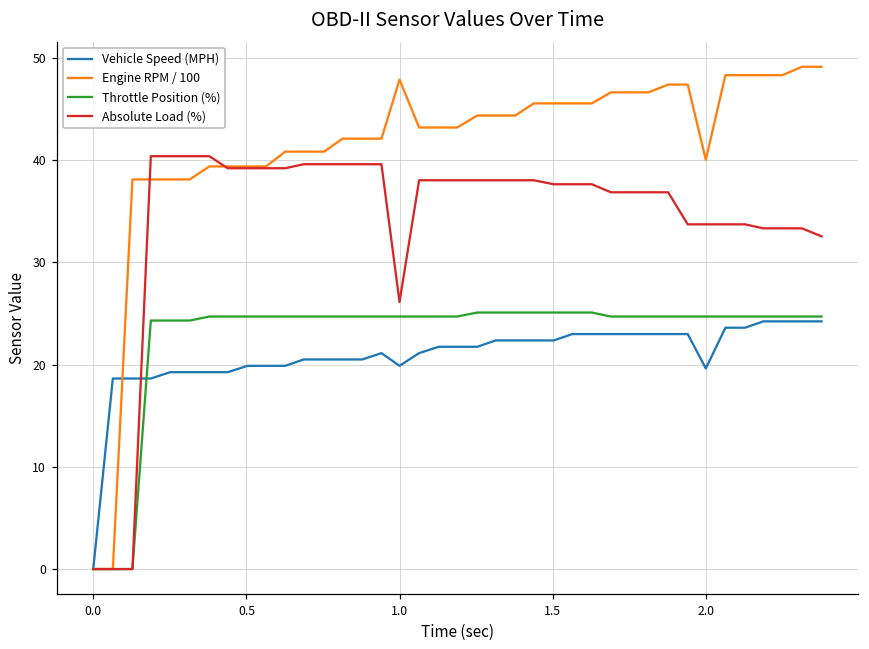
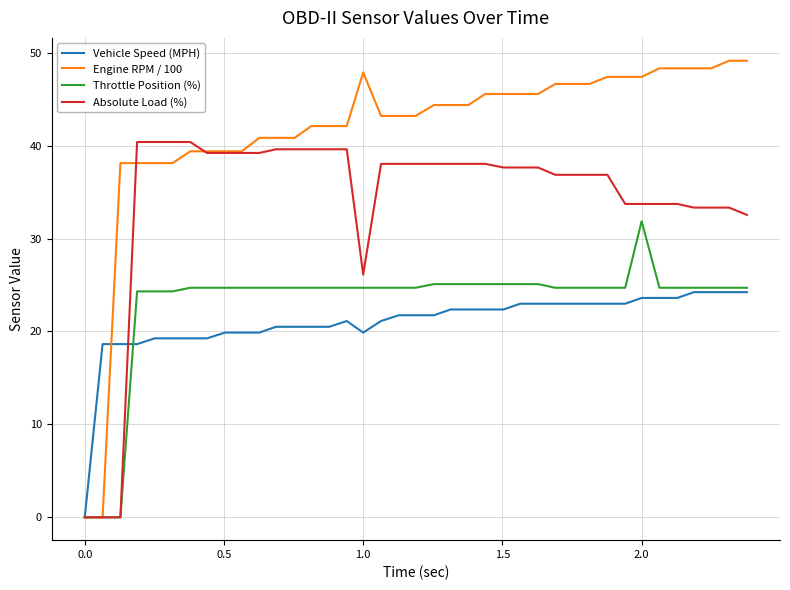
  {
    "Vehicle Speed (MPH)": {
      "1.0": 20,
-     "2.0": 20
+     "2.0": 24
    },
    "Engine RPM / 100": {
      "1.0": 48,
-     "2.0": 40
+     "2.0": 47
    },
    "Throttle Position (%)": {
      "1.0": 25,
-     "2.0": 25
+     "2.0": 32
    },
    "Absolute Load (%)": {
      "1.0": 26,
      "2.0": 34
    }
  }
